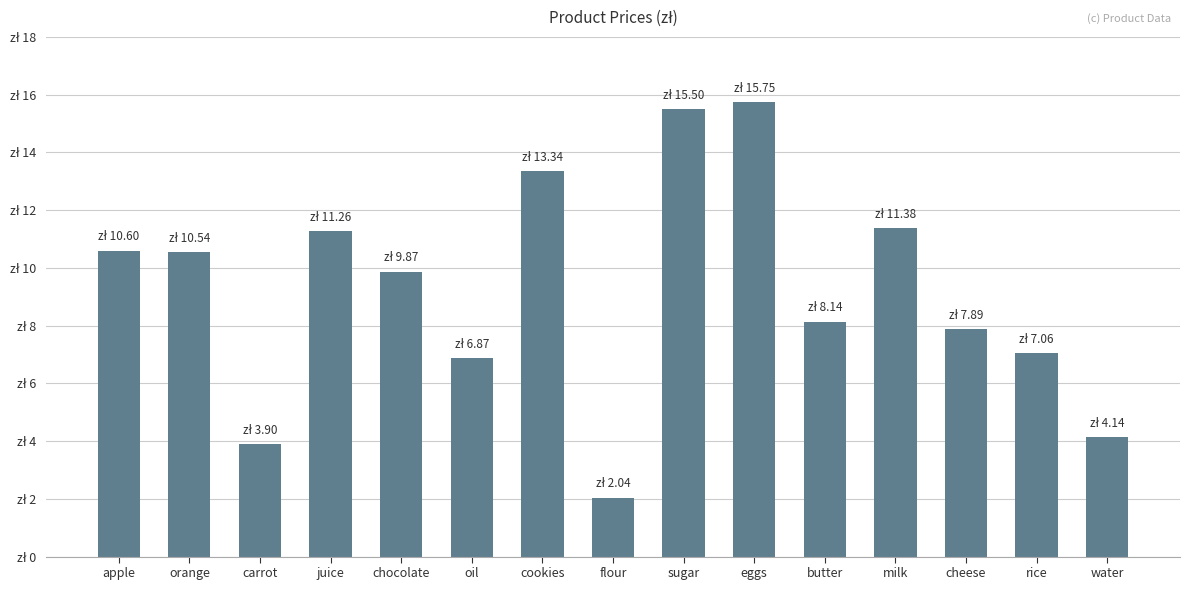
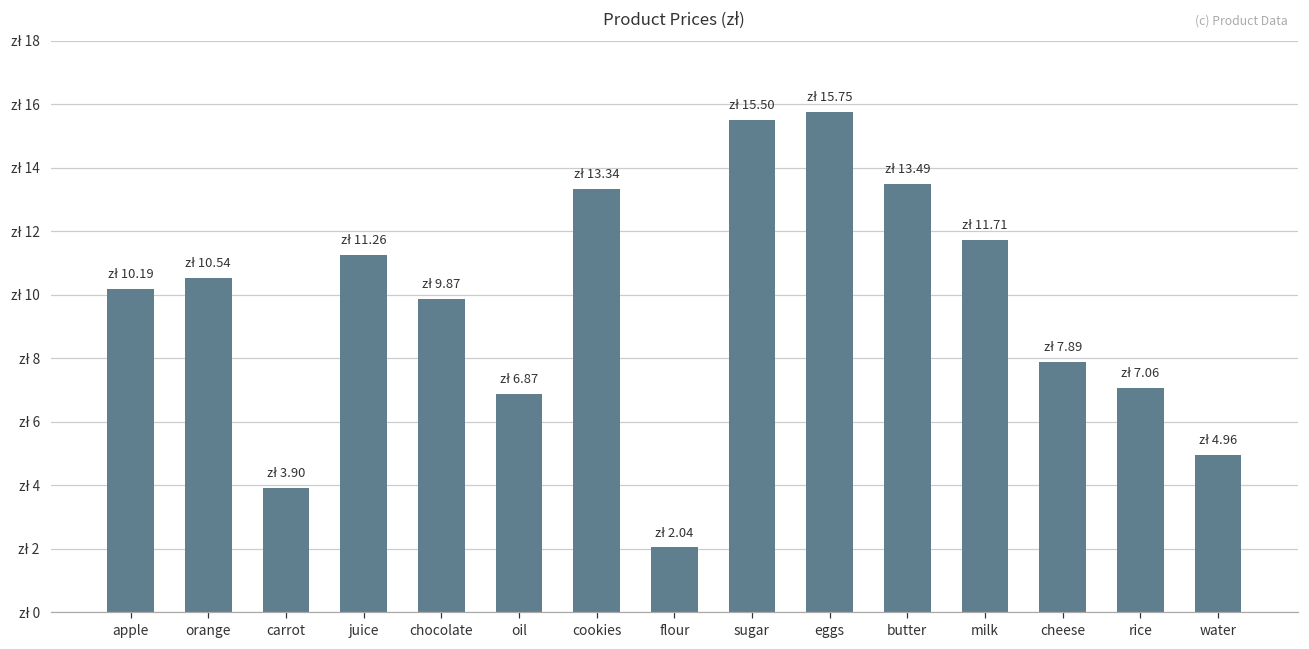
  {
-   "apple": 10.60,
+   "apple": 10.19,
    "orange": 10.54,
    "carrot": 3.90,
    "juice": 11.26,
    "chocolate": 9.87,
    "oil": 6.87,
    "cookies": 13.34,
    "flour": 2.04,
    "sugar": 15.50,
    "eggs": 15.75,
-   "butter": 8.14,
-   "milk": 11.38,
+   "butter": 13.49,
+   "milk": 11.71,
    "cheese": 7.89,
    "rice": 7.06,
-   "water": 4.14
+   "water": 4.96
  }
